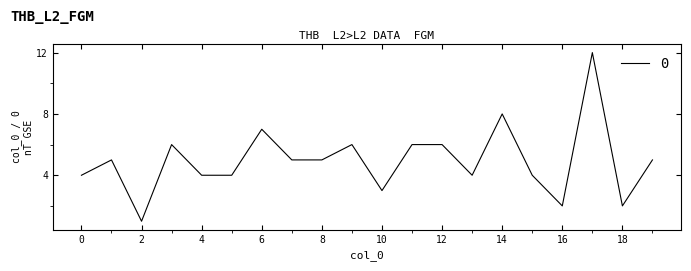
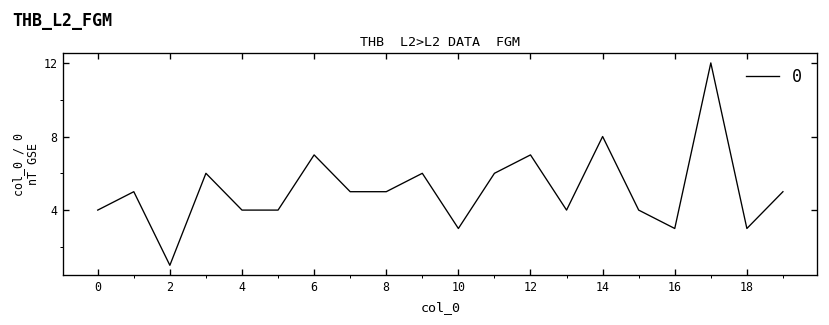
  {
    "0": 4,
    "2": 1,
    "4": 4,
    "6": 7,
    "8": 5,
    "10": 3,
-   "12": 6,
+   "12": 7,
    "14": 8,
-   "16": 2,
-   "18": 2
+   "16": 3,
+   "18": 3
  }
